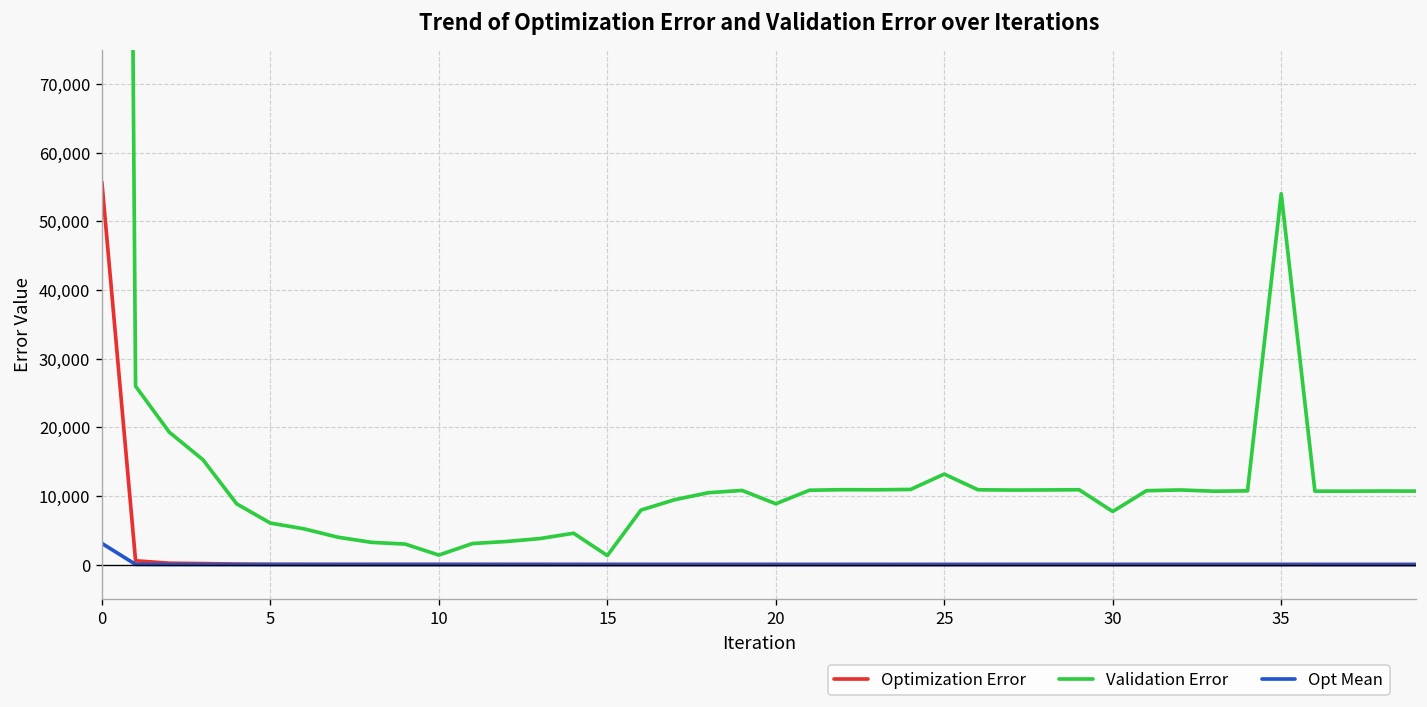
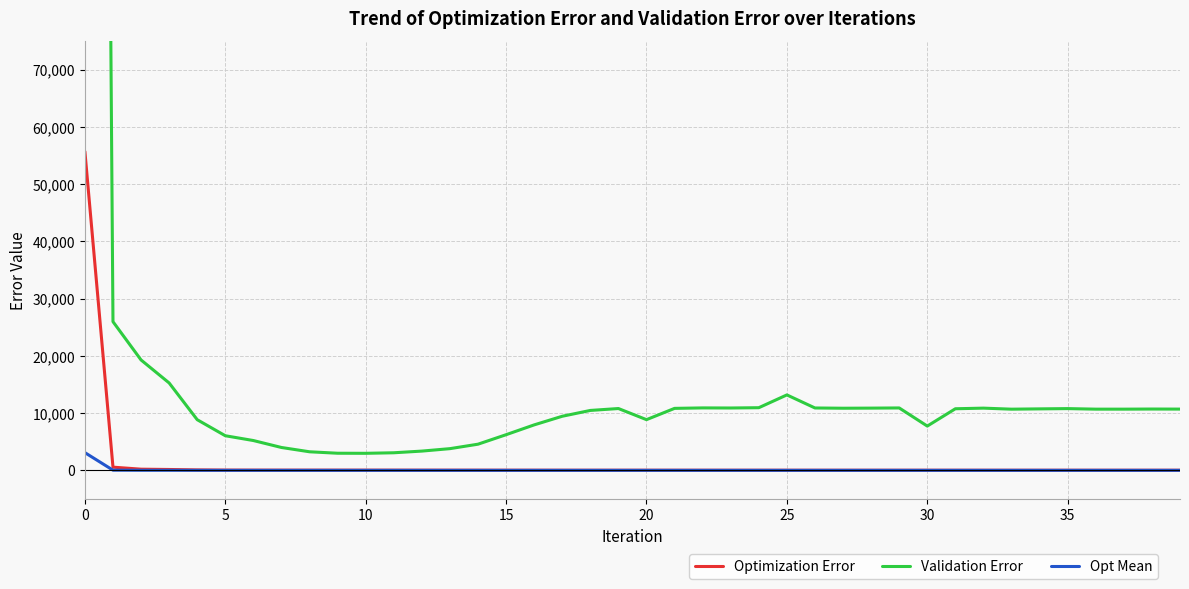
  {
    "Optimization Error": {
      "0": "56,000"
    },
    "Validation Error": {
      "5": "6,000",
-     "10": "1,000",
-     "15": "1,000",
+     "10": "3,000",
+     "15": "6,000",
      "20": "9,000",
      "25": "13,000",
      "30": "8,000",
-     "35": "54,000"
+     "35": "11,000"
    },
    "Opt Mean": {
      "0": "3,000"
    }
  }
